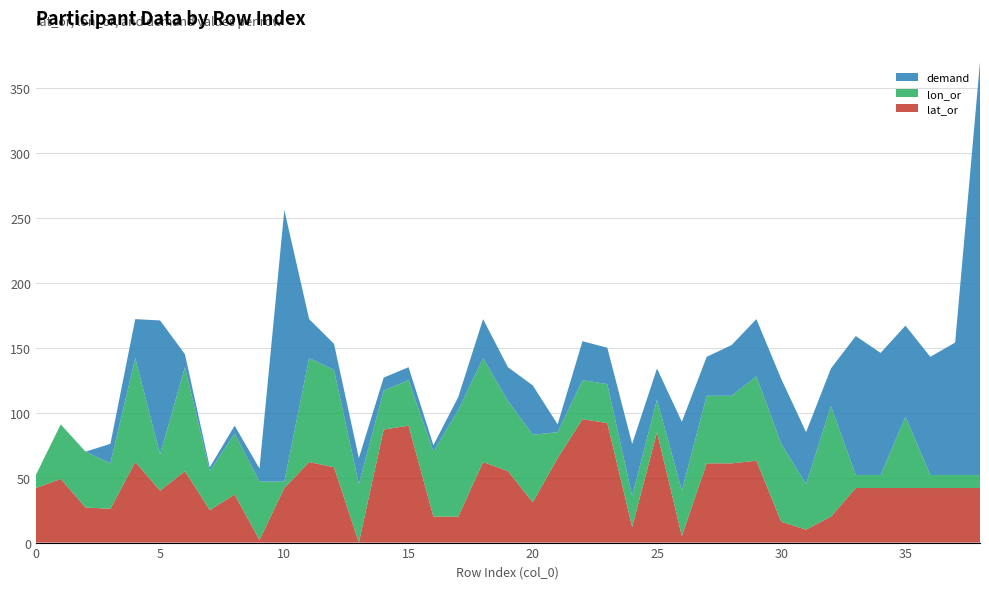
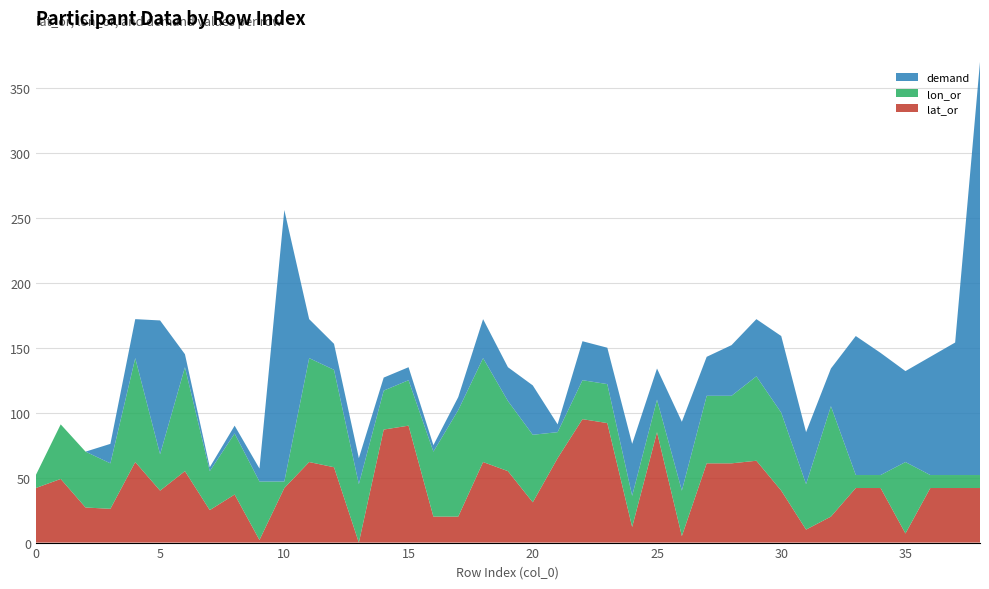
  {
    "lat_or": {
      "0": 42,
      "5": 40,
      "10": 42,
      "15": 90,
      "20": 31,
      "25": 85,
-     "30": 16,
-     "35": 42
+     "30": 40,
+     "35": 7
    },
    "lon_or": {
      "5": 28,
      "10": 5,
      "15": 35,
      "20": 52,
      "25": 25,
      "30": 60,
      "35": 55
    },
    "demand": {
      "5": 103,
      "10": 209,
      "15": 10,
      "20": 38,
      "25": 24,
-     "30": 50,
+     "30": 59,
      "35": 70
    }
  }
